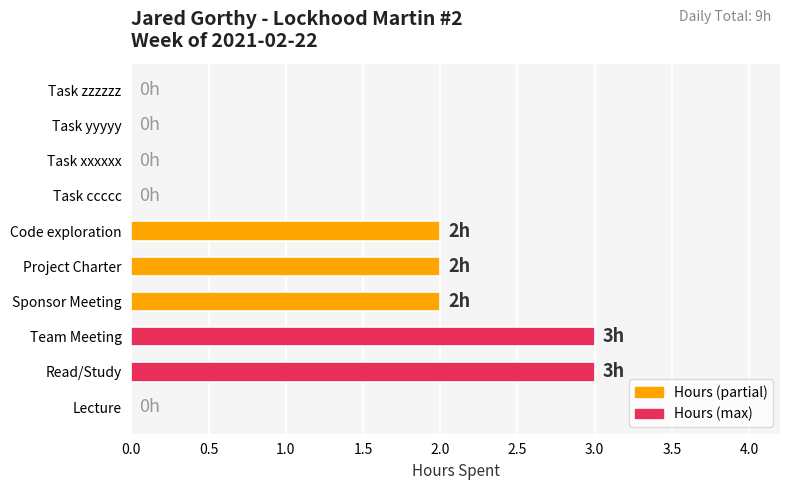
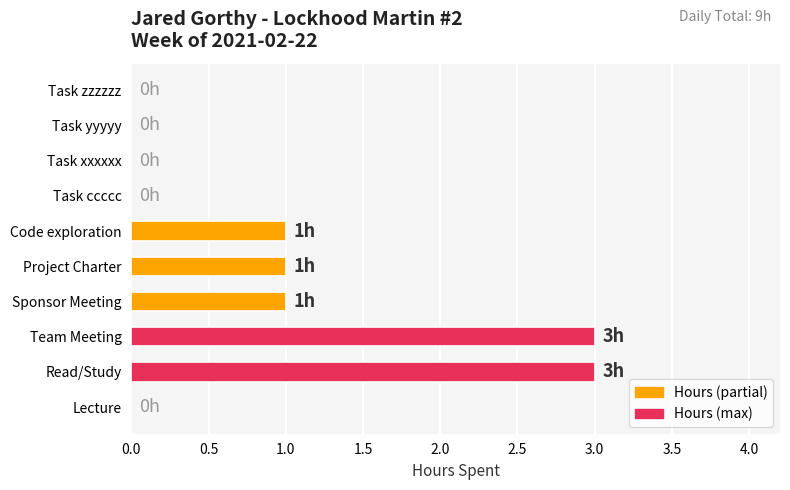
  {
    "Task zzzzzz": "0h",
    "Task yyyyy": "0h",
    "Task xxxxxx": "0h",
    "Task ccccc": "0h",
-   "Code exploration": "2h",
-   "Project Charter": "2h",
-   "Sponsor Meeting": "2h",
+   "Code exploration": "1h",
+   "Project Charter": "1h",
+   "Sponsor Meeting": "1h",
    "Team Meeting": "3h",
    "Read/Study": "3h",
    "Lecture": "0h"
  }
